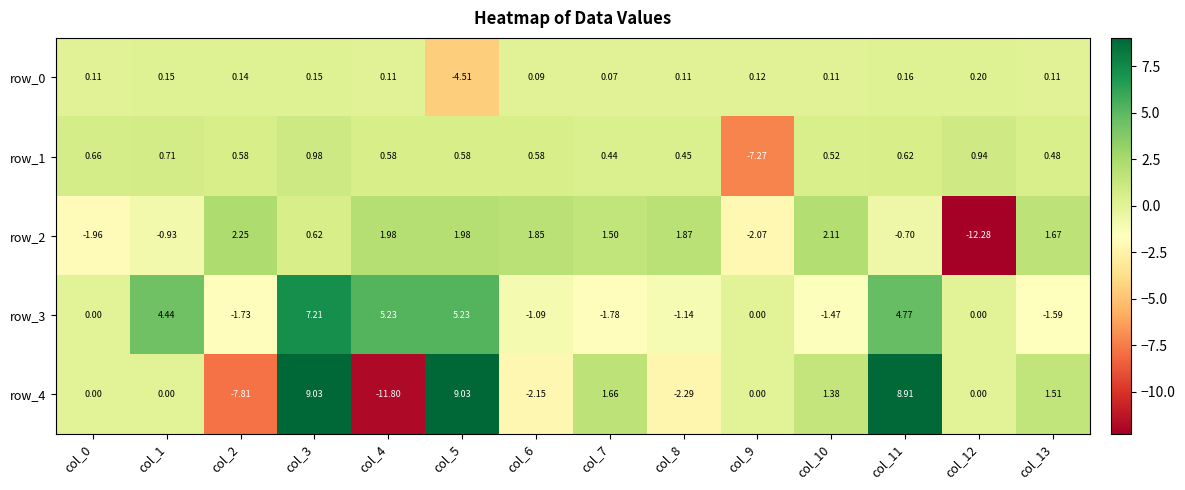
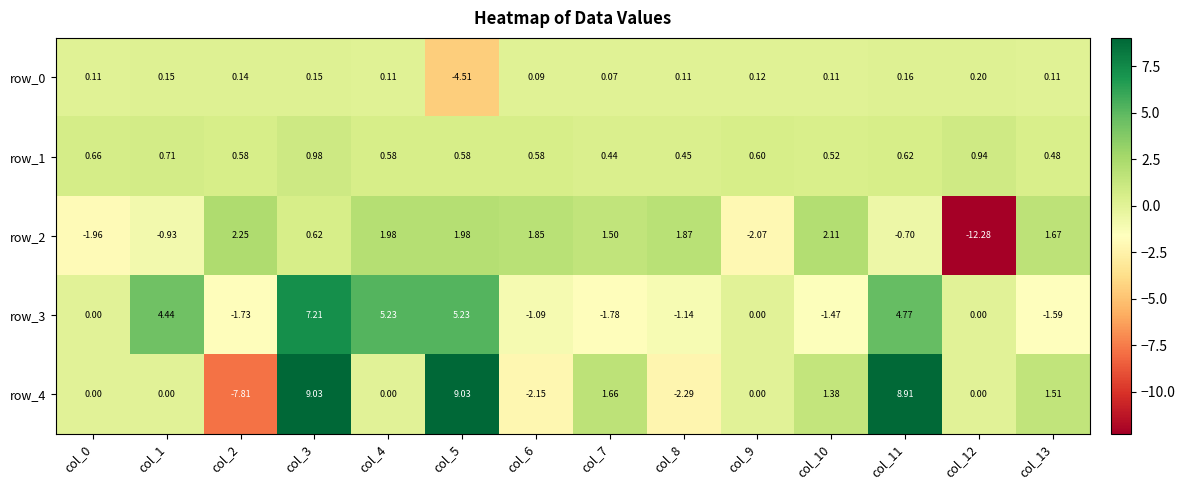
  {
    "row_0": {
      "col_0": 0.11,
      "col_1": 0.15,
      "col_2": 0.14,
      "col_3": 0.15,
      "col_4": 0.11,
      "col_5": -4.51,
      "col_6": 0.09,
      "col_7": 0.07,
      "col_8": 0.11,
      "col_9": 0.12,
      "col_10": 0.11,
      "col_11": 0.16,
      "col_12": 0.20,
      "col_13": 0.11
    },
    "row_1": {
      "col_0": 0.66,
      "col_1": 0.71,
      "col_2": 0.58,
      "col_3": 0.98,
      "col_4": 0.58,
      "col_5": 0.58,
      "col_6": 0.58,
      "col_7": 0.44,
      "col_8": 0.45,
-     "col_9": -7.27,
+     "col_9": 0.60,
      "col_10": 0.52,
      "col_11": 0.62,
      "col_12": 0.94,
      "col_13": 0.48
    },
    "row_2": {
      "col_0": -1.96,
      "col_1": -0.93,
      "col_2": 2.25,
      "col_3": 0.62,
      "col_4": 1.98,
      "col_5": 1.98,
      "col_6": 1.85,
      "col_7": 1.50,
      "col_8": 1.87,
      "col_9": -2.07,
      "col_10": 2.11,
      "col_11": -0.70,
      "col_12": -12.28,
      "col_13": 1.67
    },
    "row_3": {
      "col_0": 0.00,
      "col_1": 4.44,
      "col_2": -1.73,
      "col_3": 7.21,
      "col_4": 5.23,
      "col_5": 5.23,
      "col_6": -1.09,
      "col_7": -1.78,
      "col_8": -1.14,
      "col_9": 0.00,
      "col_10": -1.47,
      "col_11": 4.77,
      "col_12": 0.00,
      "col_13": -1.59
    },
    "row_4": {
      "col_0": 0.00,
      "col_1": 0.00,
      "col_2": -7.81,
      "col_3": 9.03,
-     "col_4": -11.80,
+     "col_4": 0.00,
      "col_5": 9.03,
      "col_6": -2.15,
      "col_7": 1.66,
      "col_8": -2.29,
      "col_9": 0.00,
      "col_10": 1.38,
      "col_11": 8.91,
      "col_12": 0.00,
      "col_13": 1.51
    }
  }
